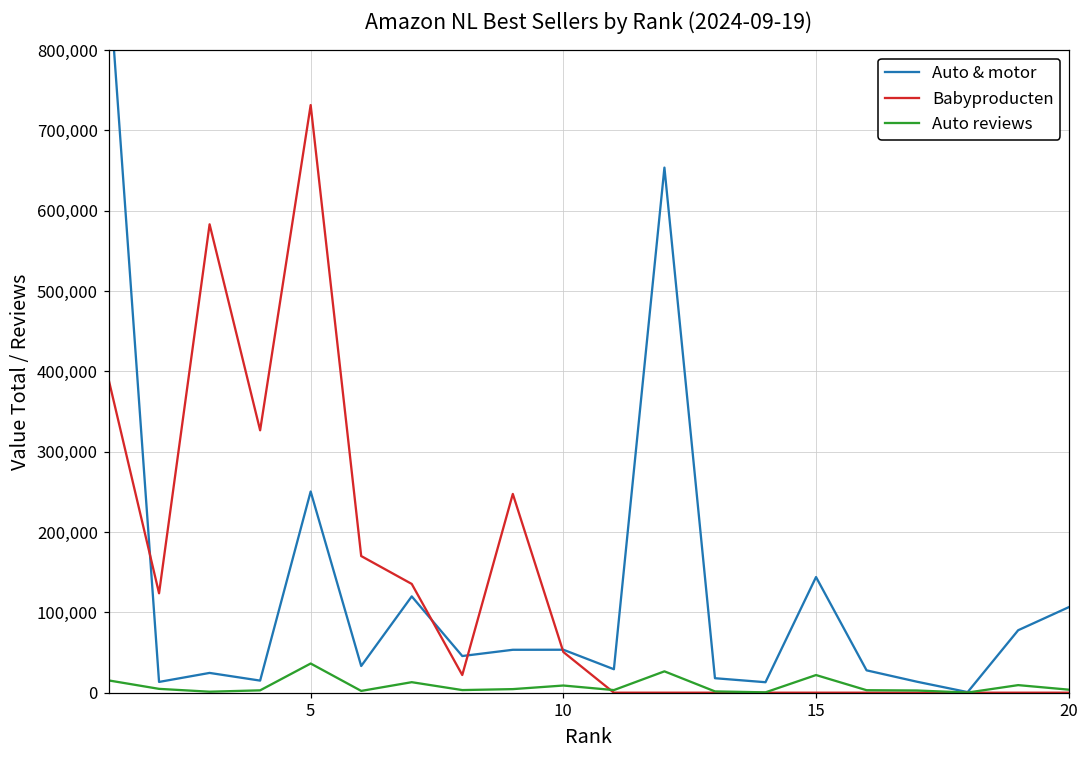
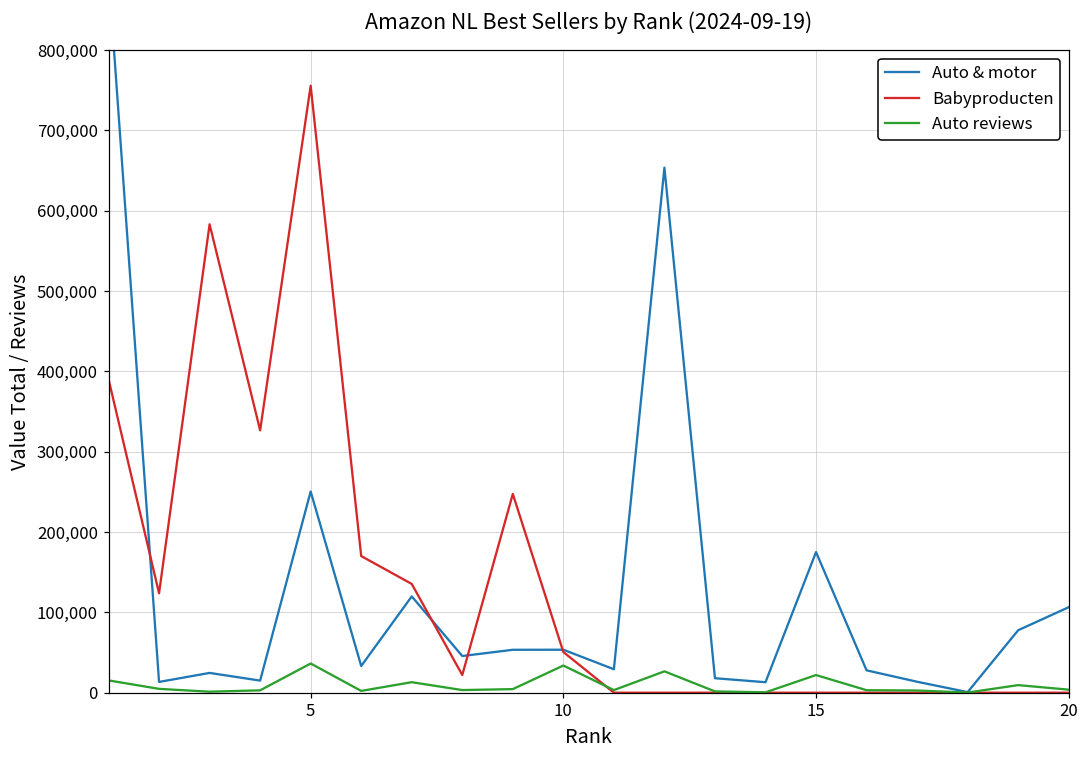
  {
    "Auto & motor": {
      "5": "250,000",
-     "15": "140,000",
+     "15": "180,000",
      "20": "110,000"
    },
    "Babyproducten": {
-     "5": "730,000",
+     "5": "760,000",
      "15": "0",
      "20": "0"
    },
    "Auto reviews": {
      "5": "40,000",
-     "10": "10,000",
+     "10": "30,000",
      "15": "20,000",
      "20": "0"
    }
  }
